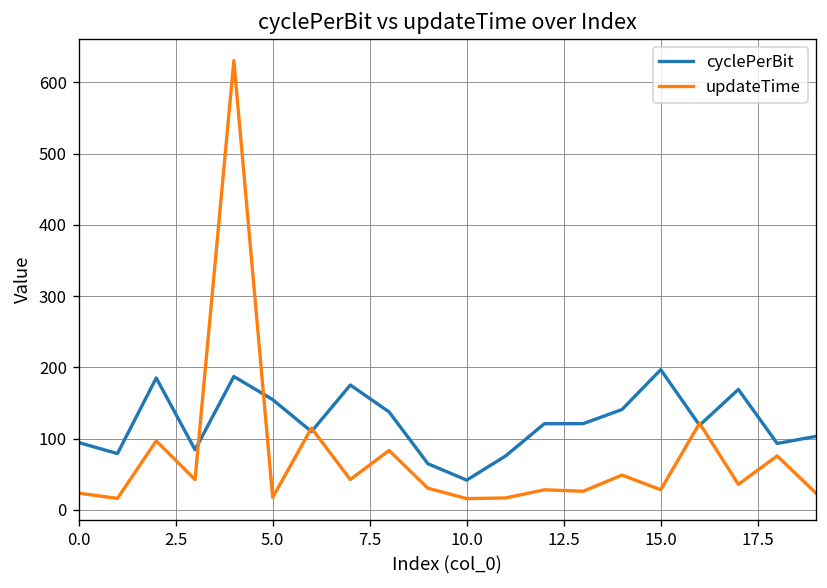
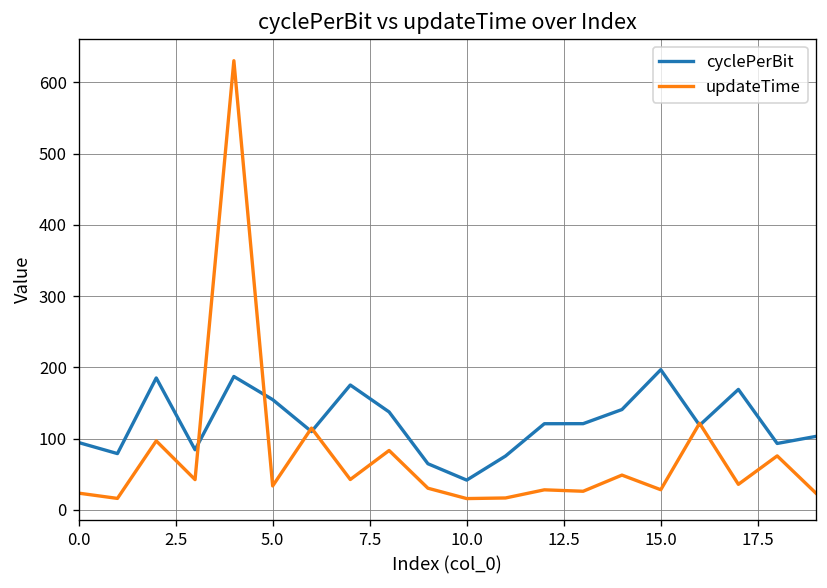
  {
    "cyclePerBit": {
      "0.0": 90,
      "5.0": 150,
      "10.0": 40,
      "15.0": 200
    },
    "updateTime": {
      "0.0": 20,
-     "5.0": 20,
+     "5.0": 30,
      "10.0": 20,
      "15.0": 30
    }
  }
